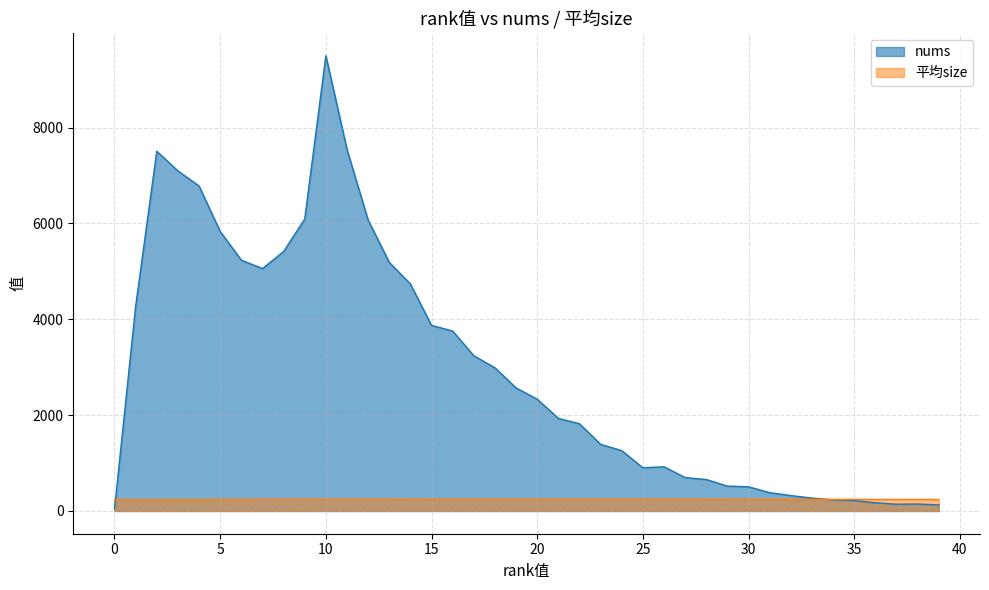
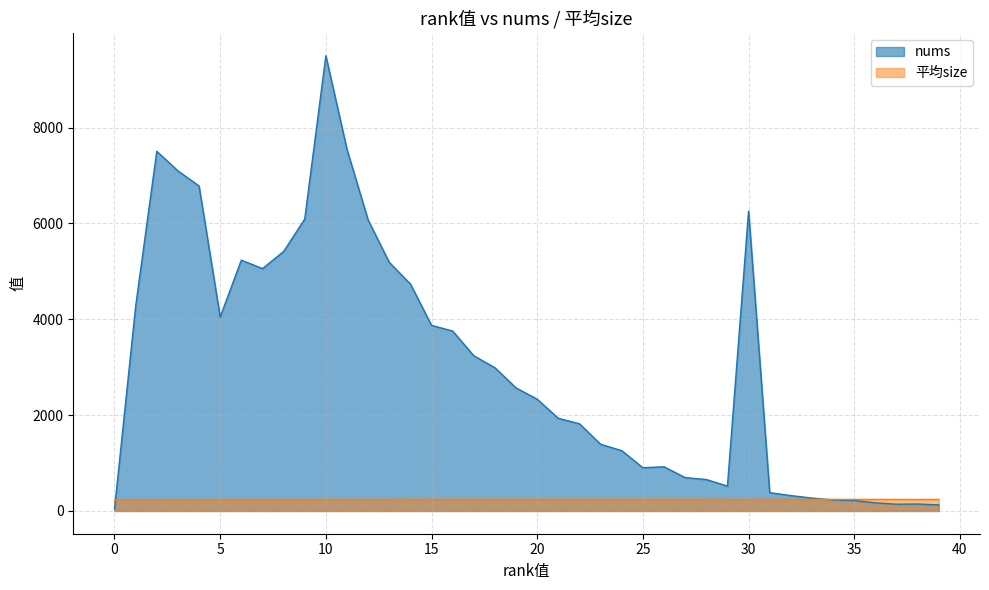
  {
    "nums": {
      "0": 0,
-     "5": 5800,
+     "5": 4000,
      "10": 9500,
      "15": 3900,
      "20": 2300,
      "25": 900,
-     "30": 500
+     "30": 6300
    },
    "平均size": {
      "0": 200,
      "5": 200,
      "10": 200,
      "15": 200,
      "20": 200,
      "25": 200,
      "30": 200
    }
  }
